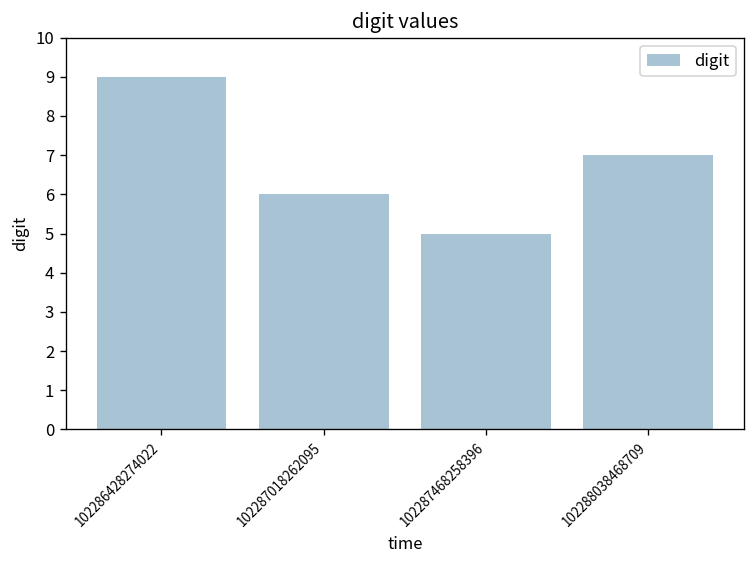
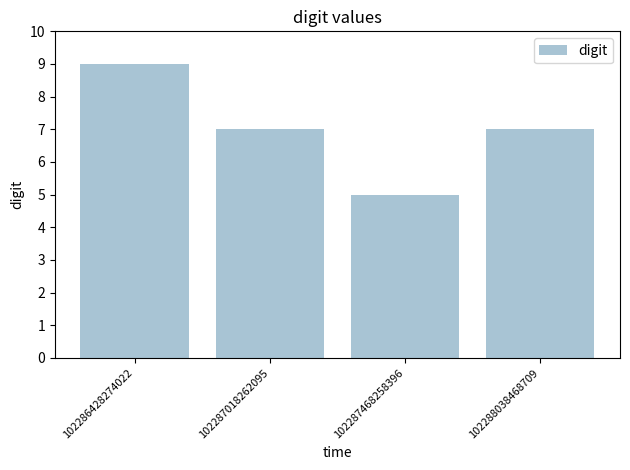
  {
    "102286428274022": 9,
-   "102287018262095": 6,
+   "102287018262095": 7,
    "102287468258396": 5,
    "102288038468709": 7
  }
